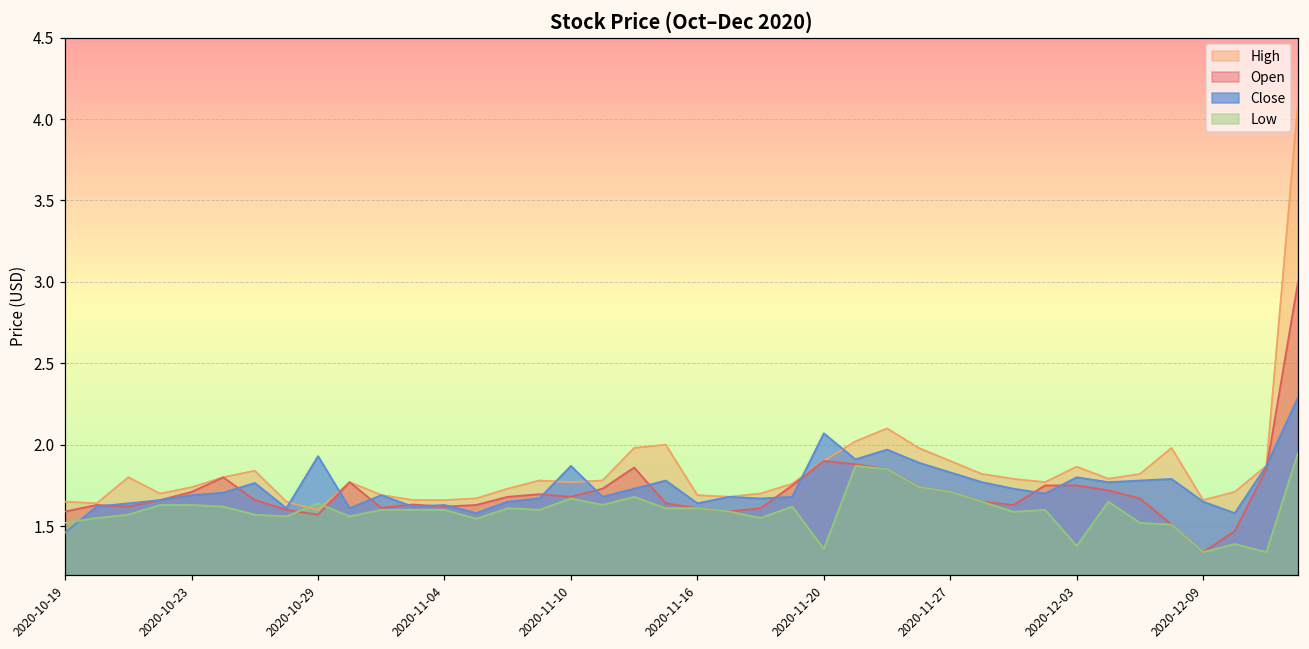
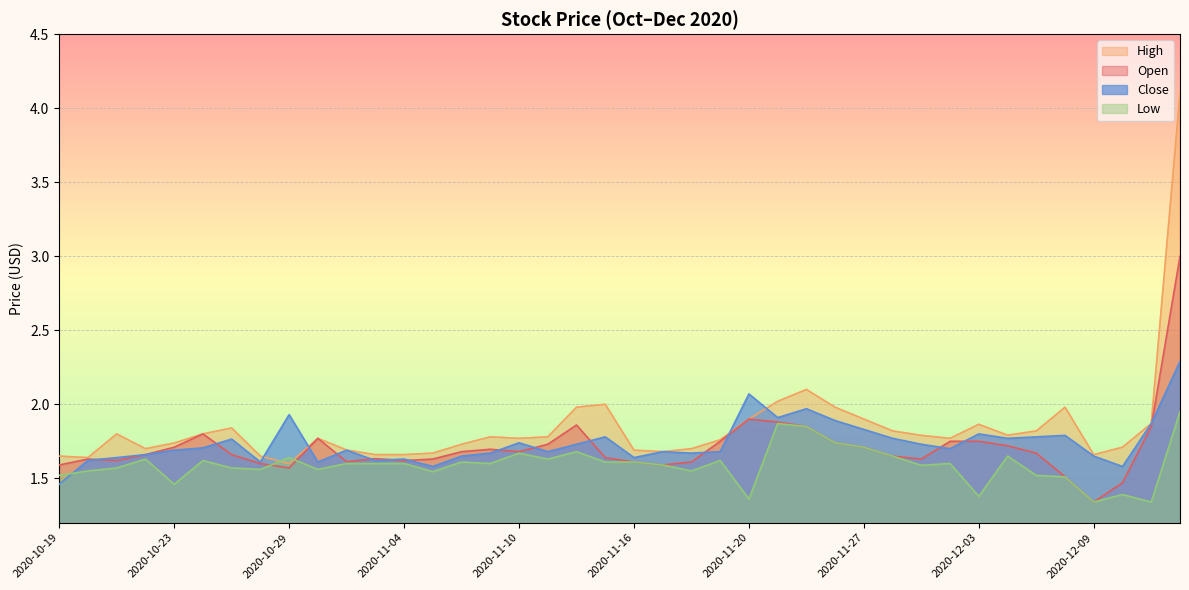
  {
    "Close": {
      "2020-10-19": 1.46,
      "2020-10-23": 1.69,
      "2020-10-29": 1.93,
-     "2020-11-10": 1.87,
+     "2020-11-10": 1.74,
      "2020-11-16": 1.64,
      "2020-11-20": 2.07,
      "2020-11-27": 1.83,
      "2020-12-03": 1.80
    },
    "Low": {
      "2020-10-19": 1.52,
-     "2020-10-23": 1.63,
+     "2020-10-23": 1.46,
      "2020-10-29": 1.64,
      "2020-11-04": 1.60,
      "2020-11-20": 1.36,
      "2020-12-03": 1.38
    }
  }
